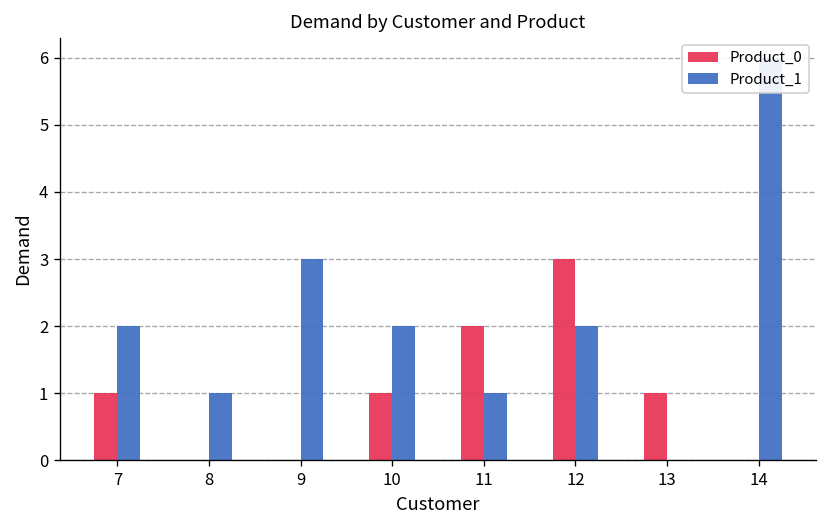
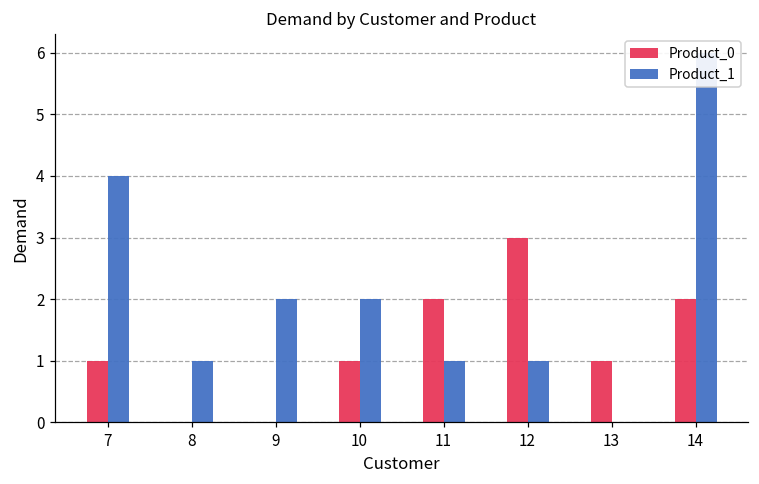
  {
    "Product_0": {
      "7": 1,
      "8": 0,
      "9": 0,
      "10": 1,
      "11": 2,
      "12": 3,
      "13": 1,
-     "14": 0
+     "14": 2
    },
    "Product_1": {
-     "7": 2,
+     "7": 4,
      "8": 1,
-     "9": 3,
+     "9": 2,
      "10": 2,
      "11": 1,
-     "12": 2,
+     "12": 1,
      "13": 0
    }
  }
